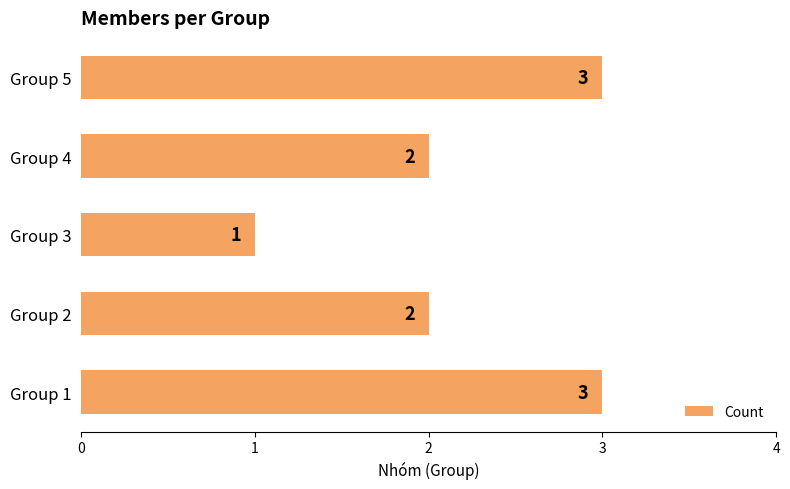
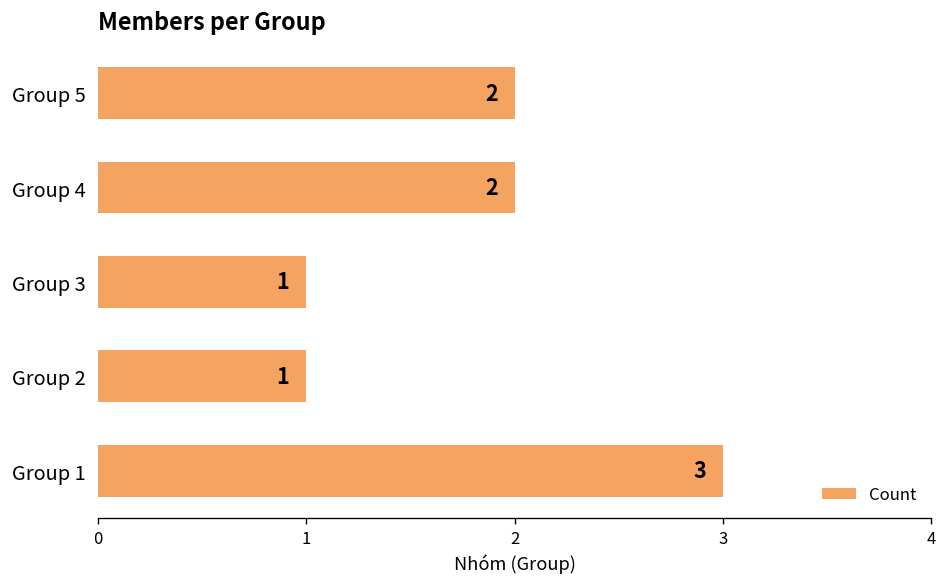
  {
-   "Group 5": 3,
+   "Group 5": 2,
    "Group 4": 2,
    "Group 3": 1,
-   "Group 2": 2,
+   "Group 2": 1,
    "Group 1": 3
  }
